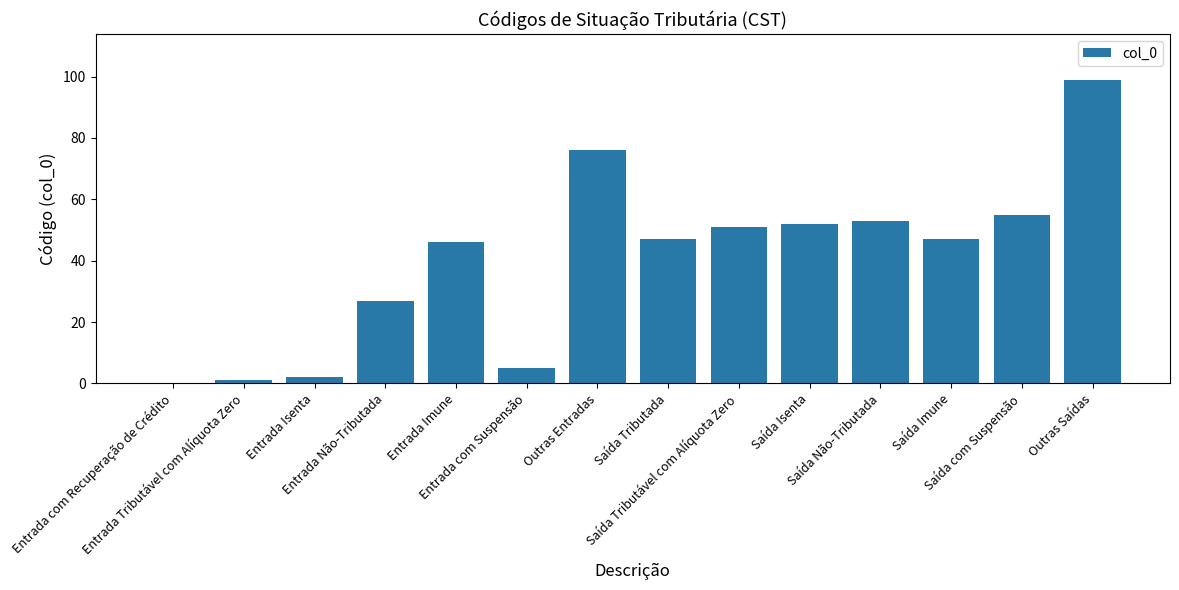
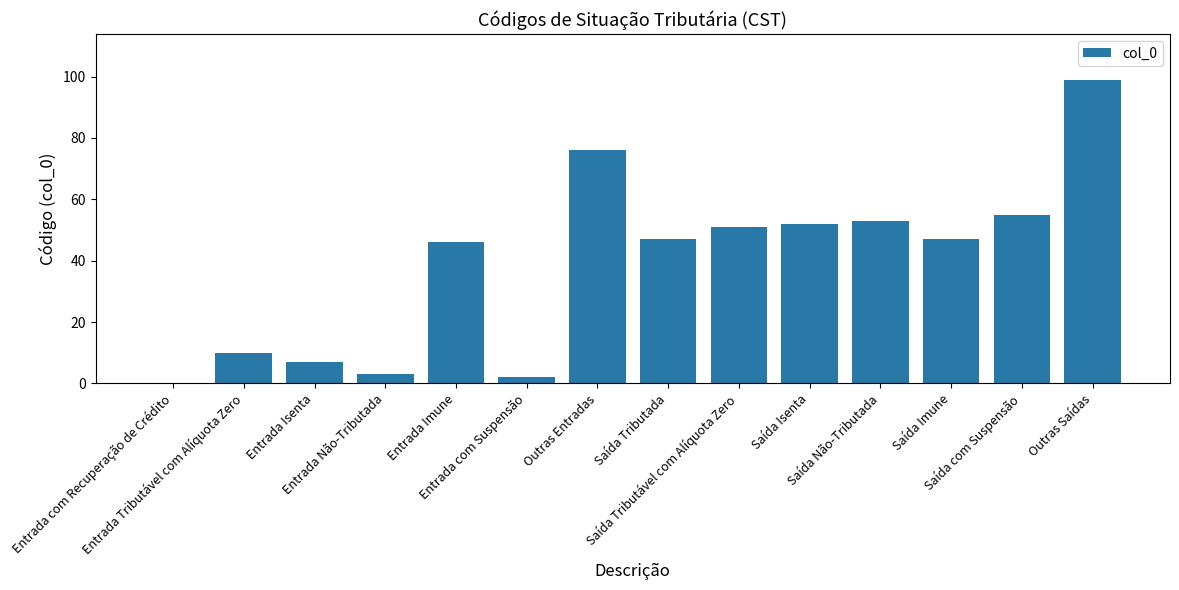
  {
    "Entrada com Recuperação de Crédito": 0,
-   "Entrada Tributável com Alíquota Zero": 1,
-   "Entrada Isenta": 2,
-   "Entrada Não-Tributada": 27,
+   "Entrada Tributável com Alíquota Zero": 10,
+   "Entrada Isenta": 7,
+   "Entrada Não-Tributada": 3,
    "Entrada Imune": 46,
-   "Entrada com Suspensão": 5,
+   "Entrada com Suspensão": 2,
    "Outras Entradas": 76,
    "Saída Tributada": 47,
    "Saída Tributável com Alíquota Zero": 51,
    "Saída Isenta": 52,
    "Saída Não-Tributada": 53,
    "Saída Imune": 47,
    "Saída com Suspensão": 55,
    "Outras Saídas": 99
  }
